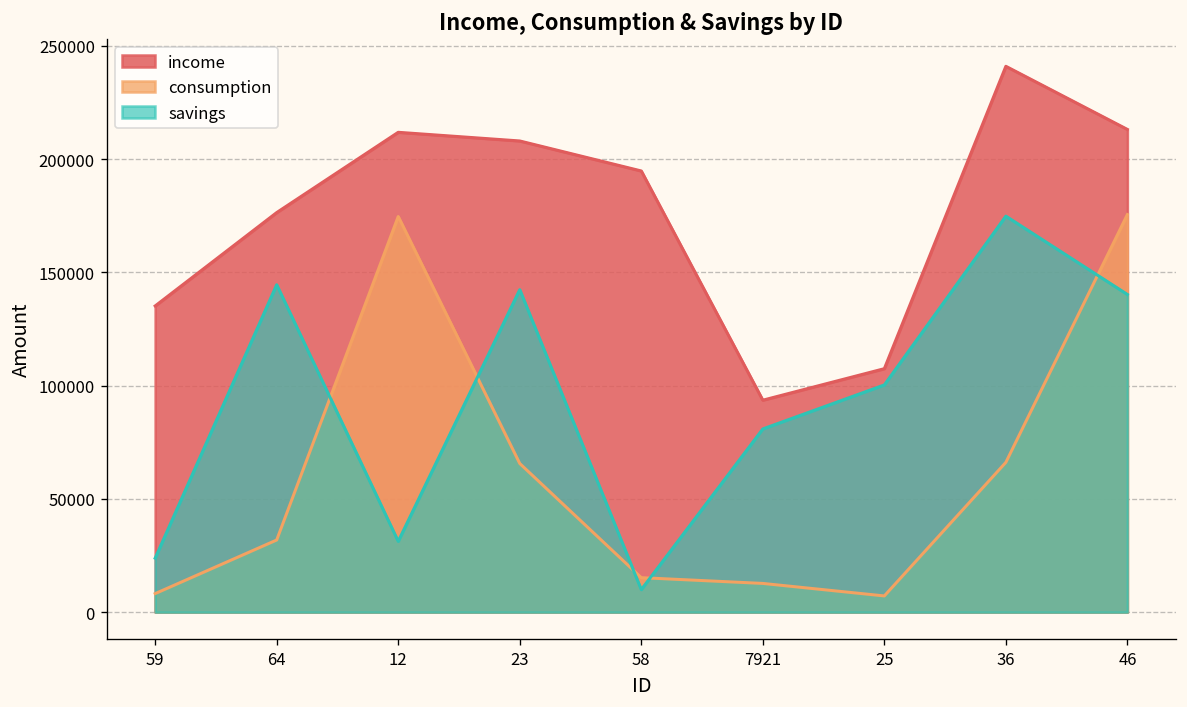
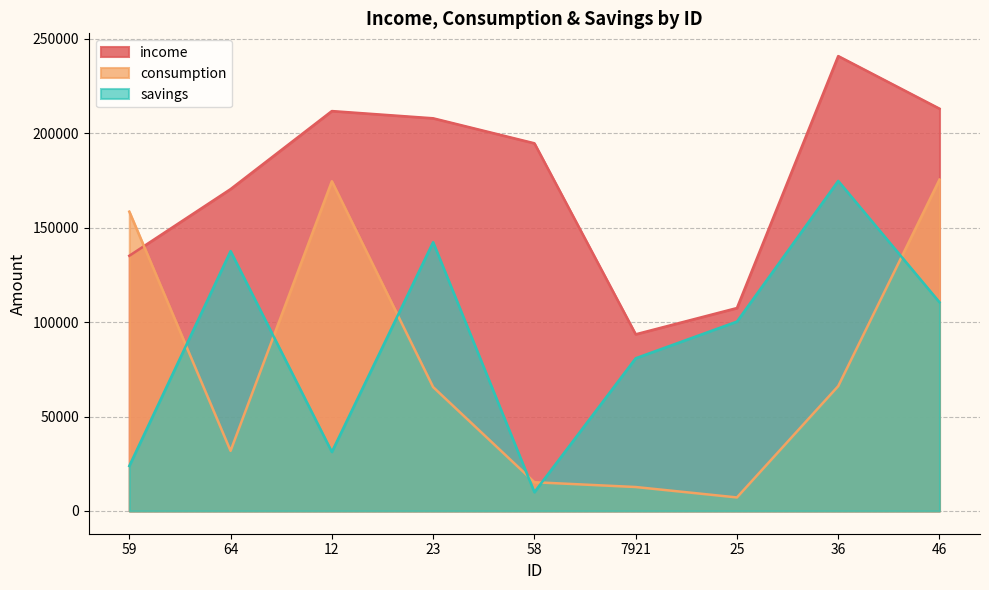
  {
    "income": {
      "59": 135000,
-     "64": 176000,
+     "64": 170000,
      "12": 212000,
      "23": 208000,
      "58": 195000,
      "7921": 94000,
      "25": 107000,
      "36": 241000,
      "46": 213000
    },
    "consumption": {
-     "59": 8000,
+     "59": 159000,
      "64": 32000,
      "12": 175000,
      "23": 66000,
      "58": 15000,
      "7921": 13000,
      "25": 7000,
      "36": 66000,
      "46": 176000
    },
    "savings": {
      "59": 24000,
-     "64": 145000,
+     "64": 138000,
      "12": 31000,
      "23": 142000,
      "58": 10000,
      "7921": 81000,
      "25": 100000,
      "36": 175000,
-     "46": 140000
+     "46": 111000
    }
  }
